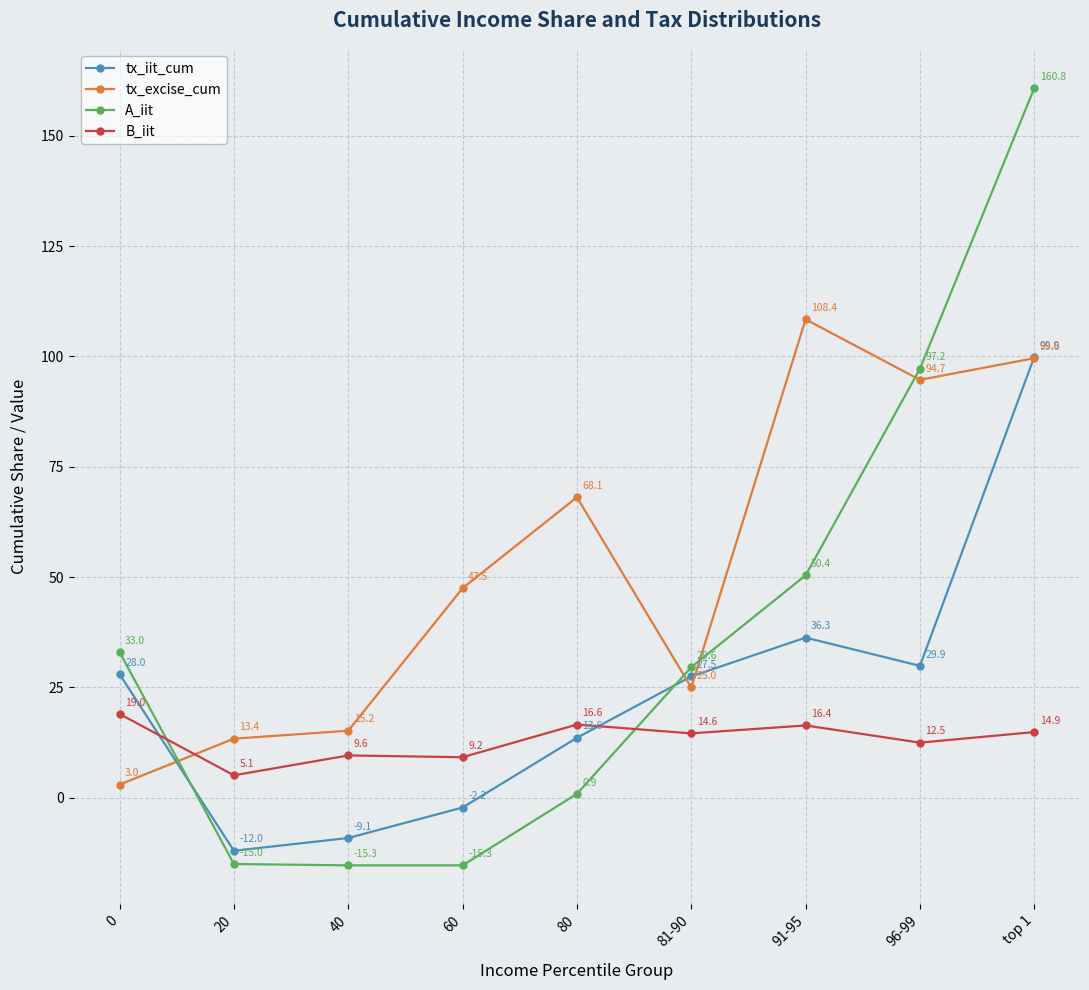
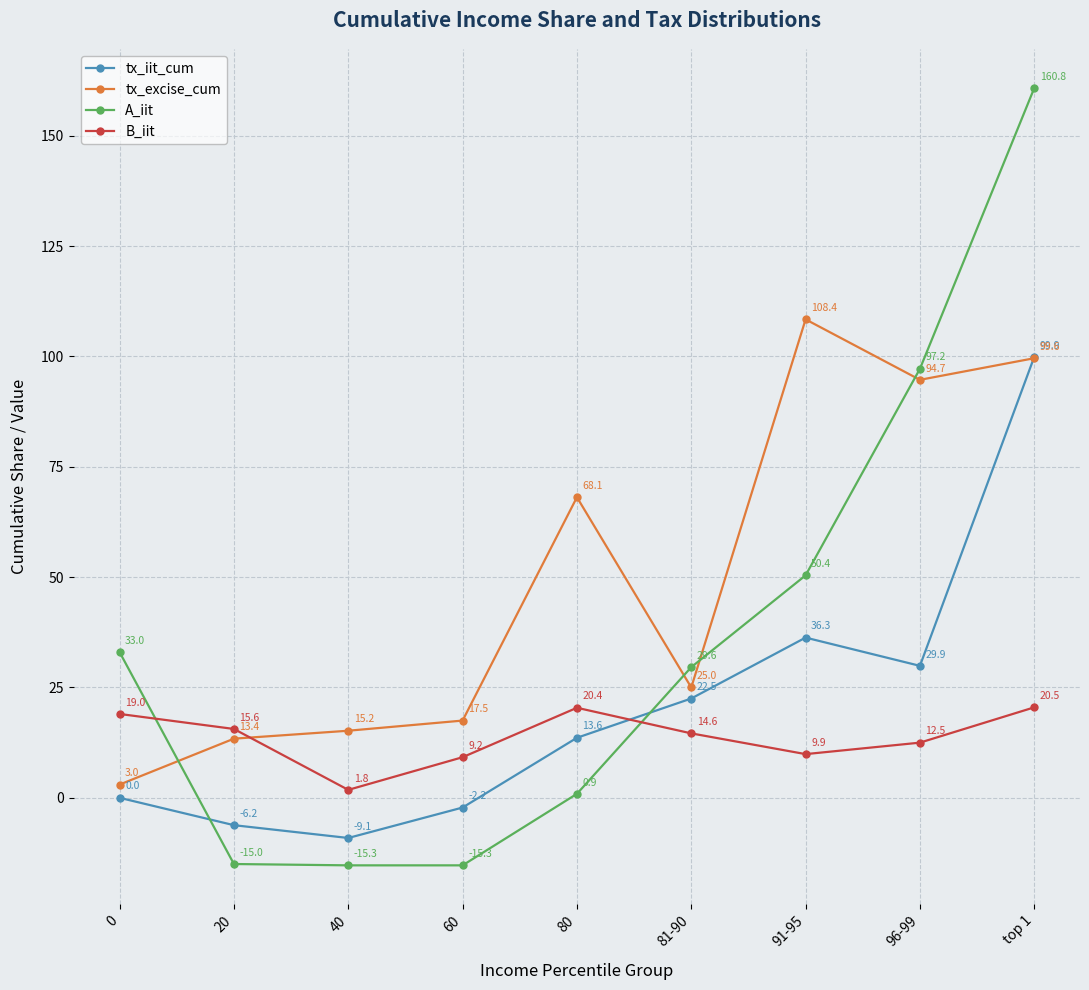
  {
    "tx_iit_cum": {
-     "0": 28.0,
-     "20": -12.0,
+     "0": 0.0,
+     "20": -6.2,
      "40": -9.1,
      "60": -2.2,
      "80": 13.6,
-     "81-90": 27.5,
+     "81-90": 22.5,
      "91-95": 36.3,
      "96-99": 29.9
    },
    "tx_excise_cum": {
      "0": 3.0,
      "20": 13.4,
      "40": 15.2,
-     "60": 47.5,
+     "60": 17.5,
      "80": 68.1,
      "81-90": 25.0,
      "91-95": 108.4,
      "96-99": 94.7
    },
    "A_iit": {
      "0": 33.0,
      "20": -15.0,
      "40": -15.3,
      "60": -15.3,
      "80": 0.9,
      "81-90": 29.6,
      "91-95": 50.4,
      "96-99": 97.2,
      "top 1": 160.8
    },
    "B_iit": {
      "0": 19.0,
-     "20": 5.1,
-     "40": 9.6,
+     "20": 15.6,
+     "40": 1.8,
      "60": 9.2,
-     "80": 16.6,
+     "80": 20.4,
      "81-90": 14.6,
-     "91-95": 16.4,
+     "91-95": 9.9,
      "96-99": 12.5,
-     "top 1": 14.9
+     "top 1": 20.5
    }
  }
